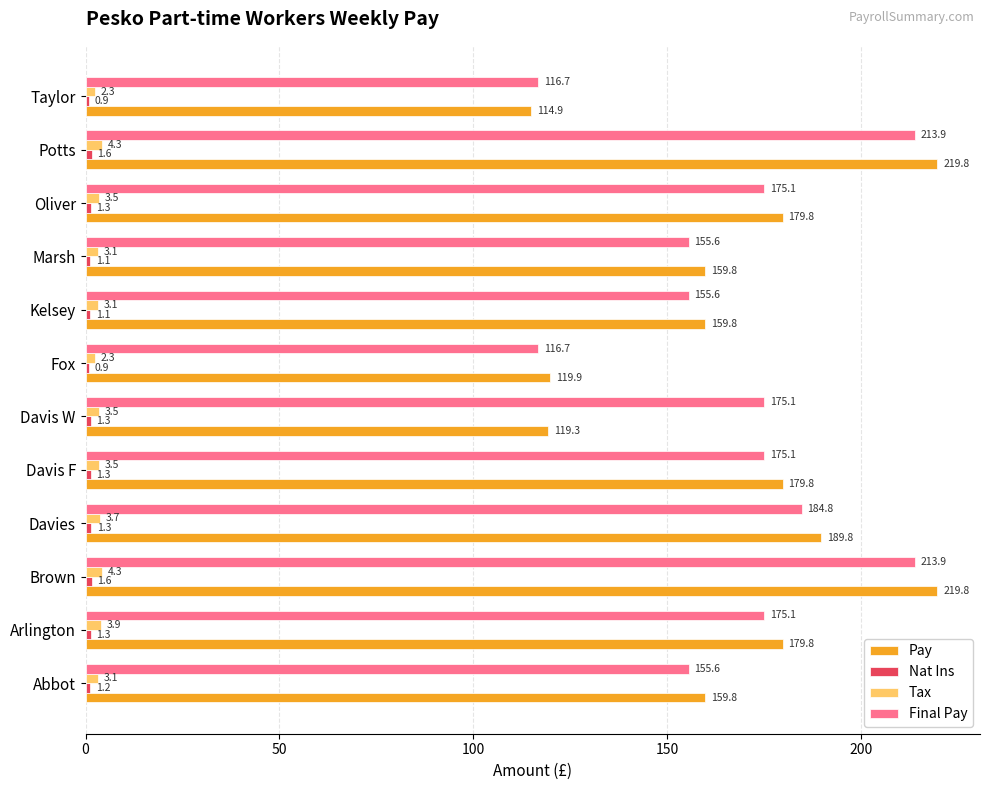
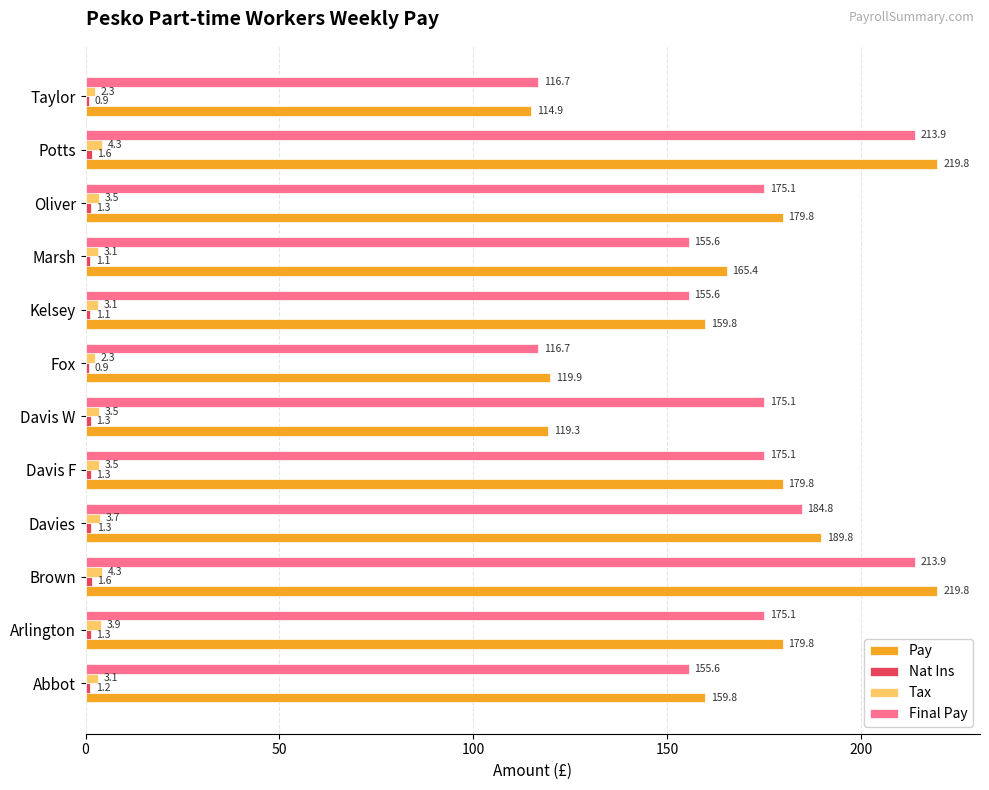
  {
    "Pay": {
      "Taylor": 114.9,
      "Potts": 219.8,
      "Oliver": 179.8,
-     "Marsh": 159.8,
+     "Marsh": 165.4,
      "Kelsey": 159.8,
      "Fox": 119.9,
      "Davis W": 119.3,
      "Davis F": 179.8,
      "Davies": 189.8,
      "Brown": 219.8,
      "Arlington": 179.8,
      "Abbot": 159.8
    },
    "Nat Ins": {
      "Taylor": 0.9,
      "Potts": 1.6,
      "Oliver": 1.3,
      "Marsh": 1.1,
      "Kelsey": 1.1,
      "Fox": 0.9,
      "Davis W": 1.3,
      "Davis F": 1.3,
      "Davies": 1.3,
      "Brown": 1.6,
      "Arlington": 1.3,
      "Abbot": 1.2
    },
    "Tax": {
      "Taylor": 2.3,
      "Potts": 4.3,
      "Oliver": 3.5,
      "Marsh": 3.1,
      "Kelsey": 3.1,
      "Fox": 2.3,
      "Davis W": 3.5,
      "Davis F": 3.5,
      "Davies": 3.7,
      "Brown": 4.3,
      "Arlington": 3.9,
      "Abbot": 3.1
    },
    "Final Pay": {
      "Taylor": 116.7,
      "Potts": 213.9,
      "Oliver": 175.1,
      "Marsh": 155.6,
      "Kelsey": 155.6,
      "Fox": 116.7,
      "Davis W": 175.1,
      "Davis F": 175.1,
      "Davies": 184.8,
      "Brown": 213.9,
      "Arlington": 175.1,
      "Abbot": 155.6
    }
  }
